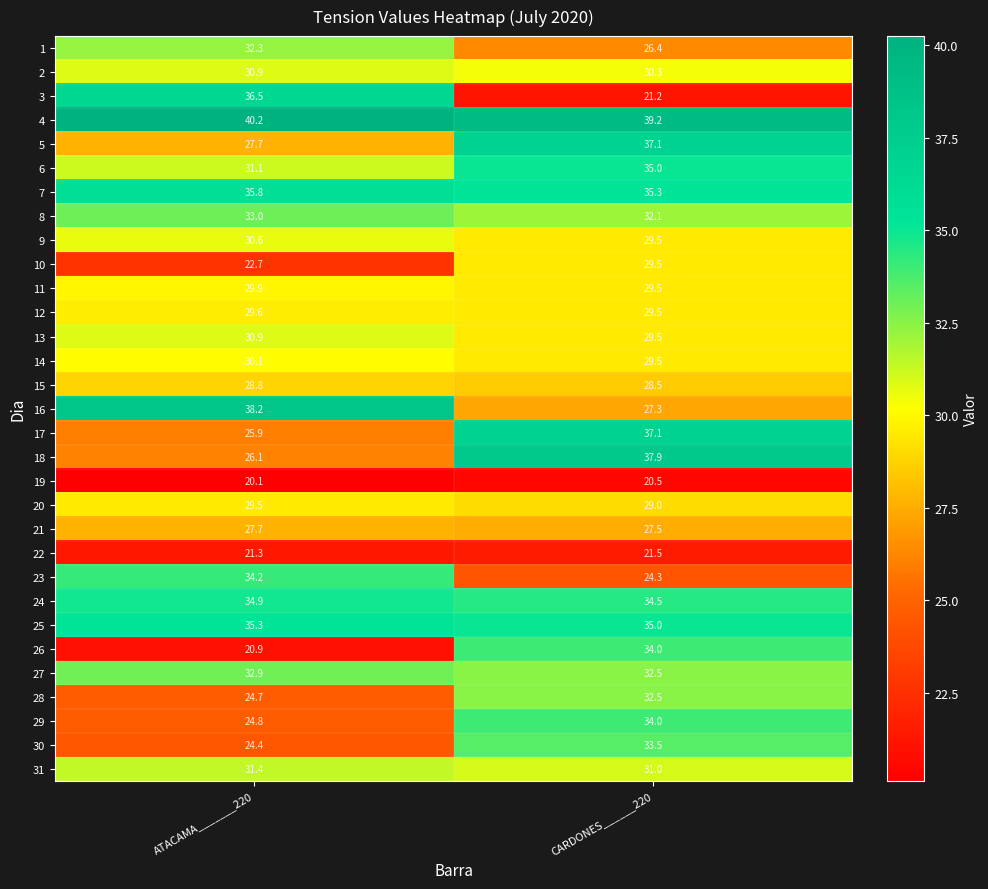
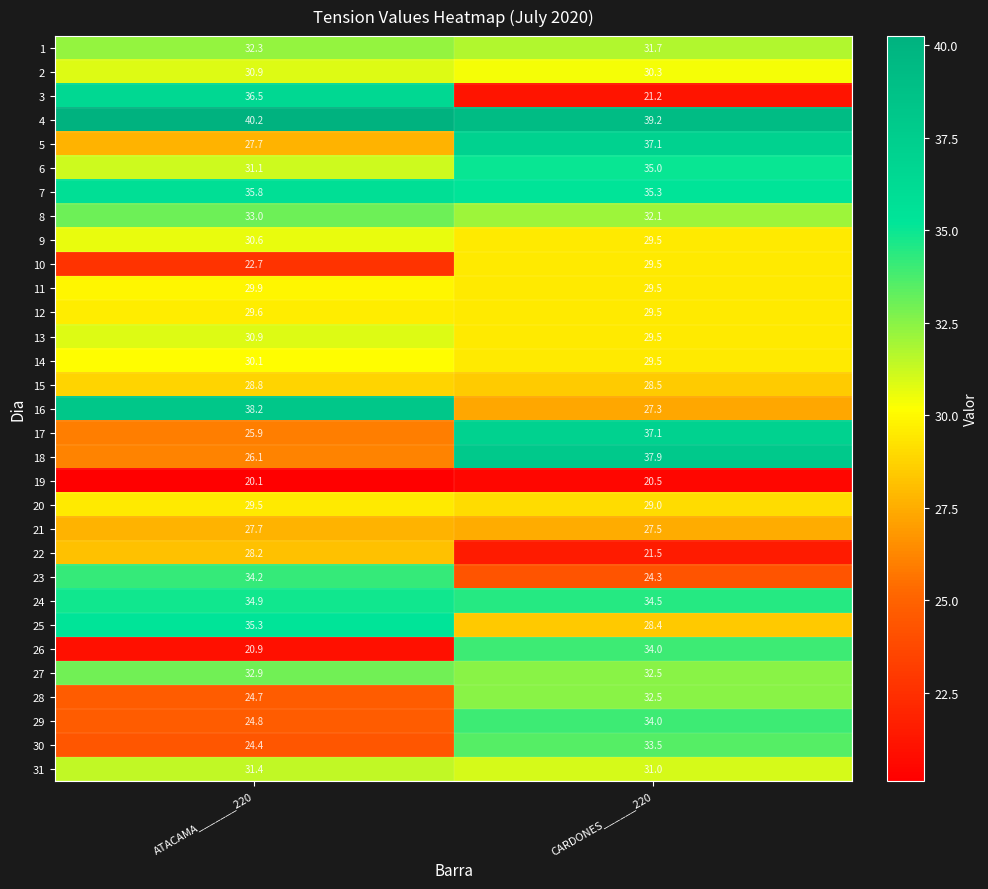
  {
    "1": {
      "ATACAMA_______220": 32.3,
-     "CARDONES______220": 26.4
+     "CARDONES______220": 31.7
    },
    "2": {
      "ATACAMA_______220": 30.9,
      "CARDONES______220": 30.3
    },
    "3": {
      "ATACAMA_______220": 36.5,
      "CARDONES______220": 21.2
    },
    "4": {
      "ATACAMA_______220": 40.2,
      "CARDONES______220": 39.2
    },
    "5": {
      "ATACAMA_______220": 27.7,
      "CARDONES______220": 37.1
    },
    "6": {
      "ATACAMA_______220": 31.1,
      "CARDONES______220": 35.0
    },
    "7": {
      "ATACAMA_______220": 35.8,
      "CARDONES______220": 35.3
    },
    "8": {
      "ATACAMA_______220": 33.0,
      "CARDONES______220": 32.1
    },
    "9": {
      "ATACAMA_______220": 30.6,
      "CARDONES______220": 29.5
    },
    "10": {
      "ATACAMA_______220": 22.7,
      "CARDONES______220": 29.5
    },
    "11": {
      "ATACAMA_______220": 29.9,
      "CARDONES______220": 29.5
    },
    "12": {
      "ATACAMA_______220": 29.6,
      "CARDONES______220": 29.5
    },
    "13": {
      "ATACAMA_______220": 30.9,
      "CARDONES______220": 29.5
    },
    "14": {
      "ATACAMA_______220": 30.1,
      "CARDONES______220": 29.5
    },
    "15": {
      "ATACAMA_______220": 28.8,
      "CARDONES______220": 28.5
    },
    "16": {
      "ATACAMA_______220": 38.2,
      "CARDONES______220": 27.3
    },
    "17": {
      "ATACAMA_______220": 25.9,
      "CARDONES______220": 37.1
    },
    "18": {
      "ATACAMA_______220": 26.1,
      "CARDONES______220": 37.9
    },
    "19": {
      "ATACAMA_______220": 20.1,
      "CARDONES______220": 20.5
    },
    "20": {
      "ATACAMA_______220": 29.5,
      "CARDONES______220": 29.0
    },
    "21": {
      "ATACAMA_______220": 27.7,
      "CARDONES______220": 27.5
    },
    "22": {
-     "ATACAMA_______220": 21.3,
+     "ATACAMA_______220": 28.2,
      "CARDONES______220": 21.5
    },
    "23": {
      "ATACAMA_______220": 34.2,
      "CARDONES______220": 24.3
    },
    "24": {
      "ATACAMA_______220": 34.9,
      "CARDONES______220": 34.5
    },
    "25": {
      "ATACAMA_______220": 35.3,
-     "CARDONES______220": 35.0
+     "CARDONES______220": 28.4
    },
    "26": {
      "ATACAMA_______220": 20.9,
      "CARDONES______220": 34.0
    },
    "27": {
      "ATACAMA_______220": 32.9,
      "CARDONES______220": 32.5
    },
    "28": {
      "ATACAMA_______220": 24.7,
      "CARDONES______220": 32.5
    },
    "29": {
      "ATACAMA_______220": 24.8,
      "CARDONES______220": 34.0
    },
    "30": {
      "ATACAMA_______220": 24.4,
      "CARDONES______220": 33.5
    },
    "31": {
      "ATACAMA_______220": 31.4,
      "CARDONES______220": 31.0
    }
  }
